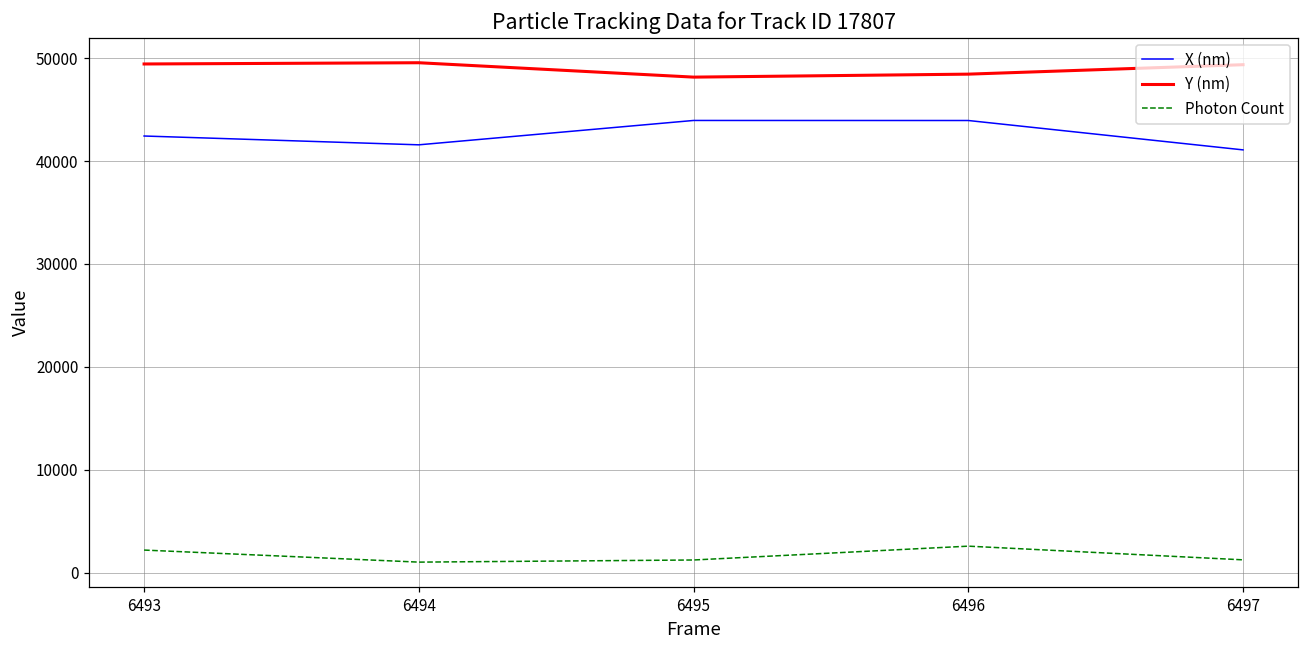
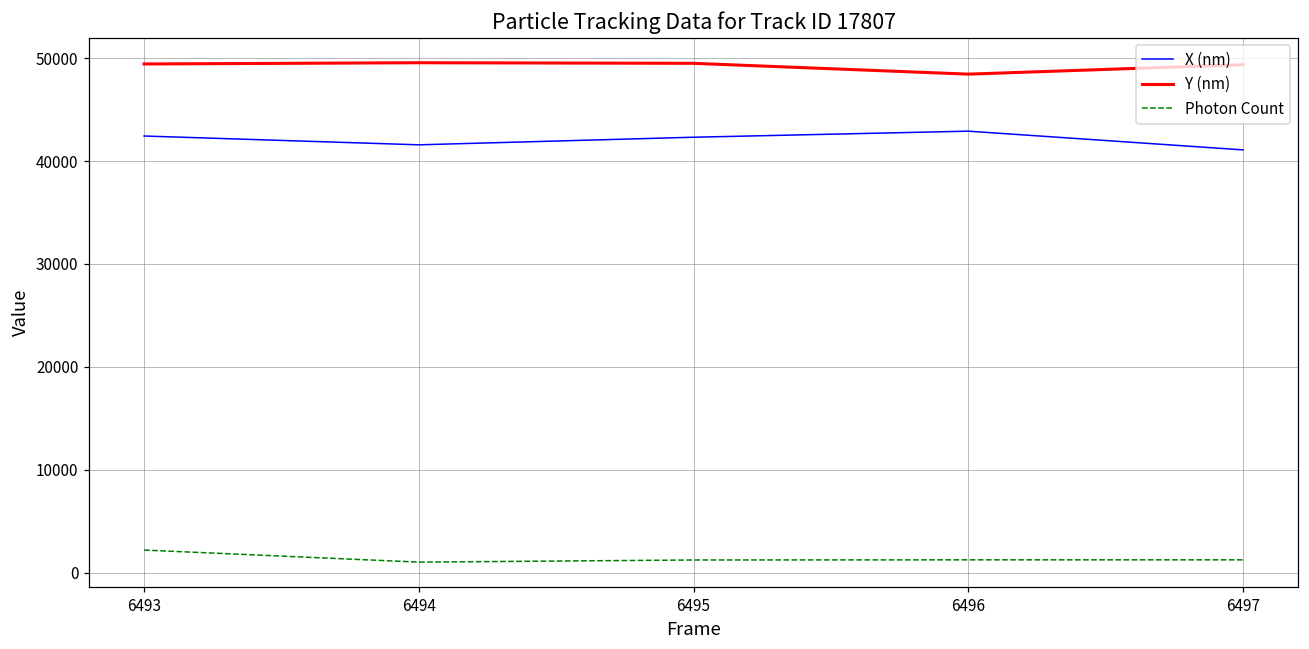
  {
    "X (nm)": {
      "6493": 42000,
      "6494": 42000,
-     "6495": 44000,
-     "6496": 44000,
+     "6495": 42000,
+     "6496": 43000,
      "6497": 41000
    },
    "Y (nm)": {
      "6493": 49000,
      "6494": 50000,
-     "6495": 48000,
+     "6495": 49000,
      "6496": 48000
    },
    "Photon Count": {
      "6493": 2000,
      "6494": 1000,
      "6495": 1000,
-     "6496": 3000,
+     "6496": 1000,
      "6497": 1000
    }
  }
